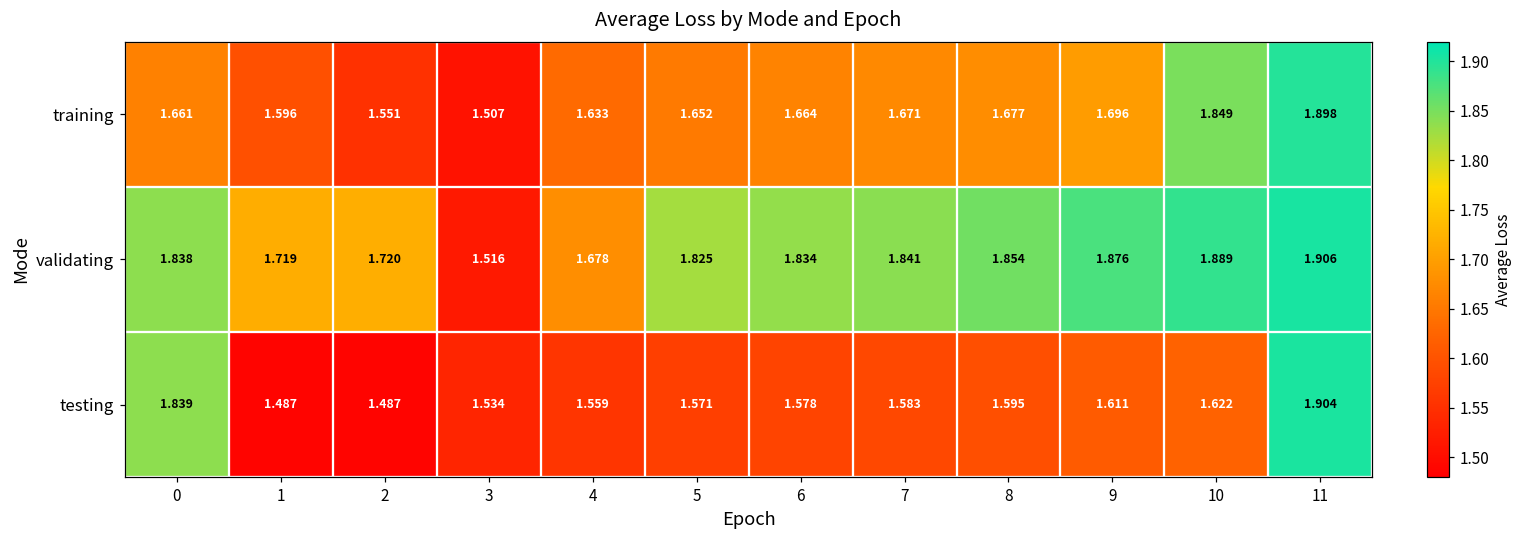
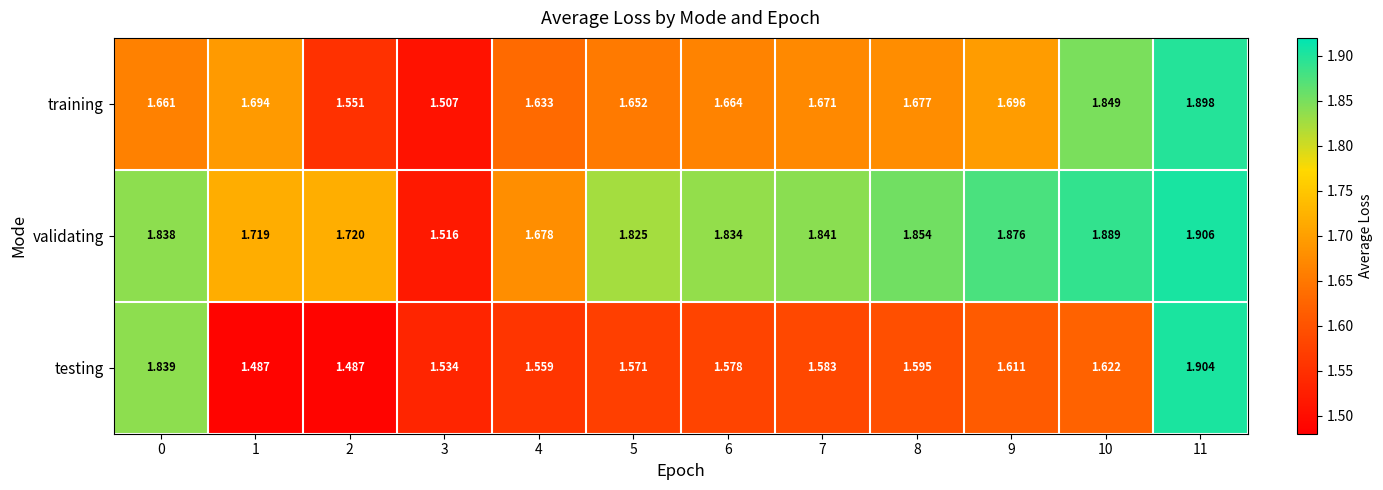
  {
    "training": {
      "0": 1.661,
-     "1": 1.596,
+     "1": 1.694,
      "2": 1.551,
      "3": 1.507,
      "4": 1.633,
      "5": 1.652,
      "6": 1.664,
      "7": 1.671,
      "8": 1.677,
      "9": 1.696,
      "10": 1.849,
      "11": 1.898
    },
    "validating": {
      "0": 1.838,
      "1": 1.719,
      "2": 1.720,
      "3": 1.516,
      "4": 1.678,
      "5": 1.825,
      "6": 1.834,
      "7": 1.841,
      "8": 1.854,
      "9": 1.876,
      "10": 1.889,
      "11": 1.906
    },
    "testing": {
      "0": 1.839,
      "1": 1.487,
      "2": 1.487,
      "3": 1.534,
      "4": 1.559,
      "5": 1.571,
      "6": 1.578,
      "7": 1.583,
      "8": 1.595,
      "9": 1.611,
      "10": 1.622,
      "11": 1.904
    }
  }
